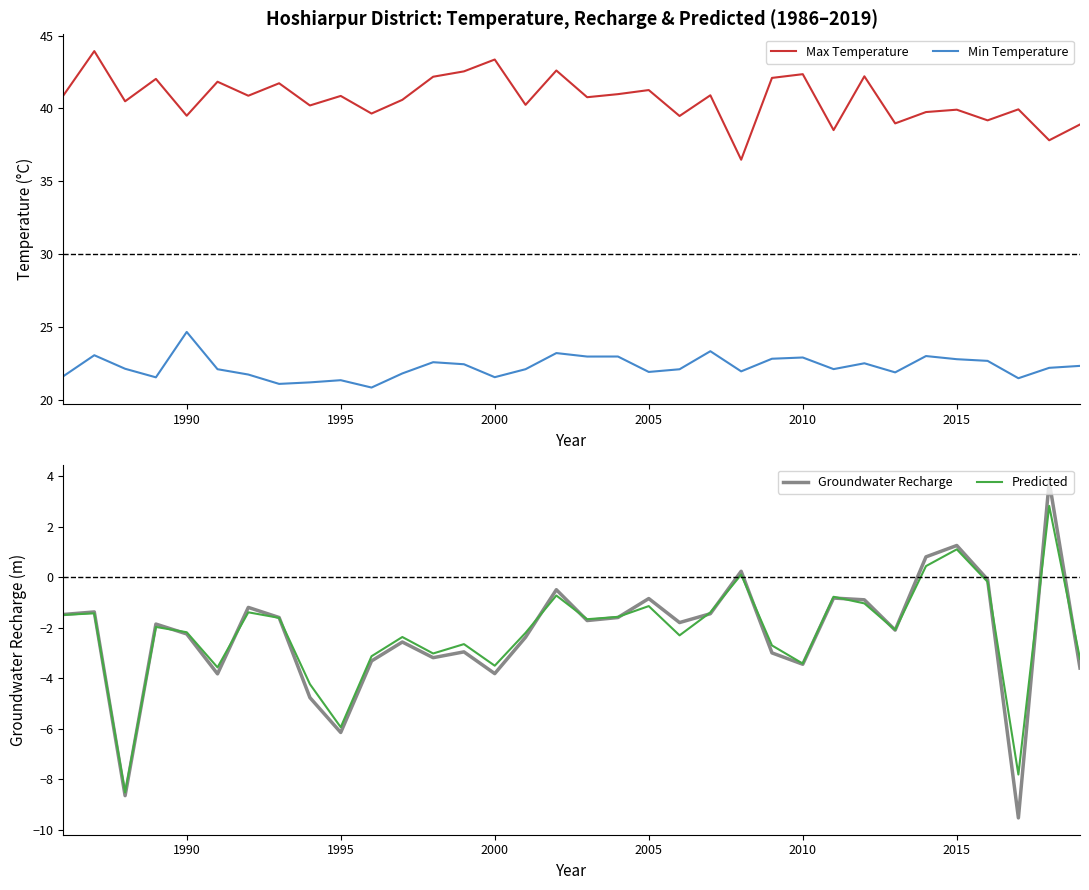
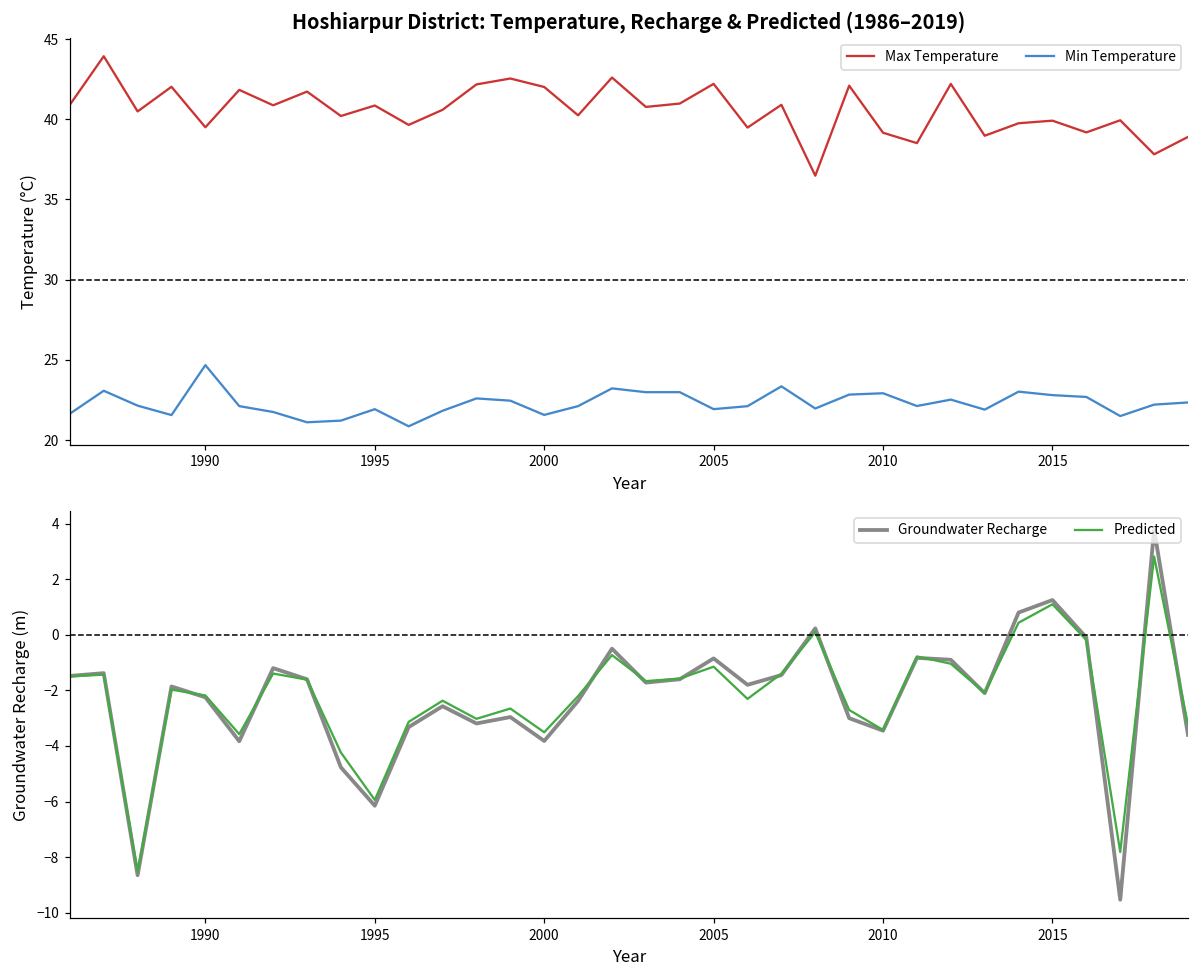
  {
    "Hoshiarpur District: Temperature, Recharge & Predicted (1986–2019)": {
      "Max Temperature": {
        "1990": 39.5,
        "1995": 40.9,
-       "2000": 43.4,
-       "2005": 41.3,
-       "2010": 42.4,
+       "2000": 42.0,
+       "2005": 42.2,
+       "2010": 39.2,
        "2015": 39.9
      },
      "Min Temperature": {
        "1990": 24.7,
-       "1995": 21.4,
+       "1995": 21.9,
        "2000": 21.6,
        "2005": 21.9,
        "2010": 22.9,
        "2015": 22.8
      }
    }
  }
